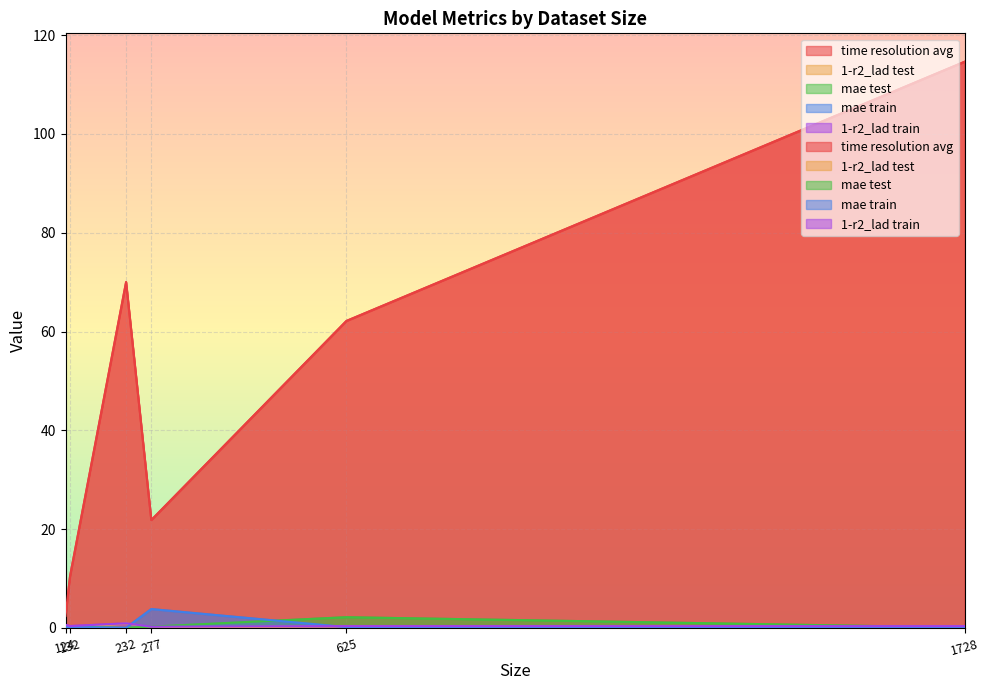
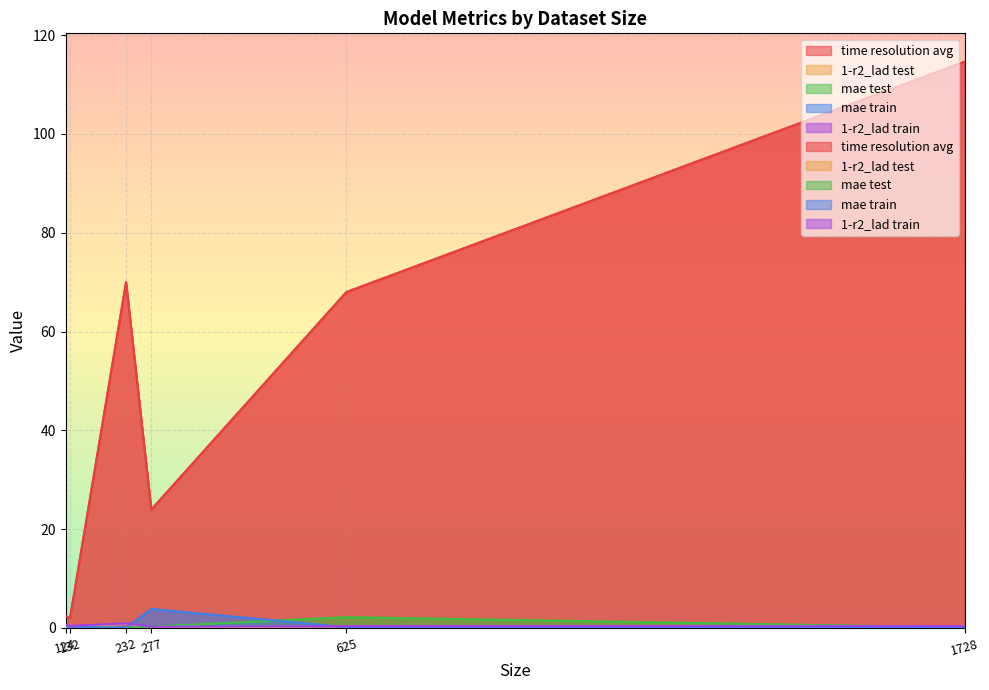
  {
    "time resolution avg": {
      "124": 2,
-     "132": 10,
+     "132": 2,
      "232": 70,
-     "277": 22,
-     "625": 62,
+     "277": 24,
+     "625": 68,
      "1728": 115
    },
    "mae test": {
      "625": 2
    },
    "mae train": {
      "277": 4
    }
  }
